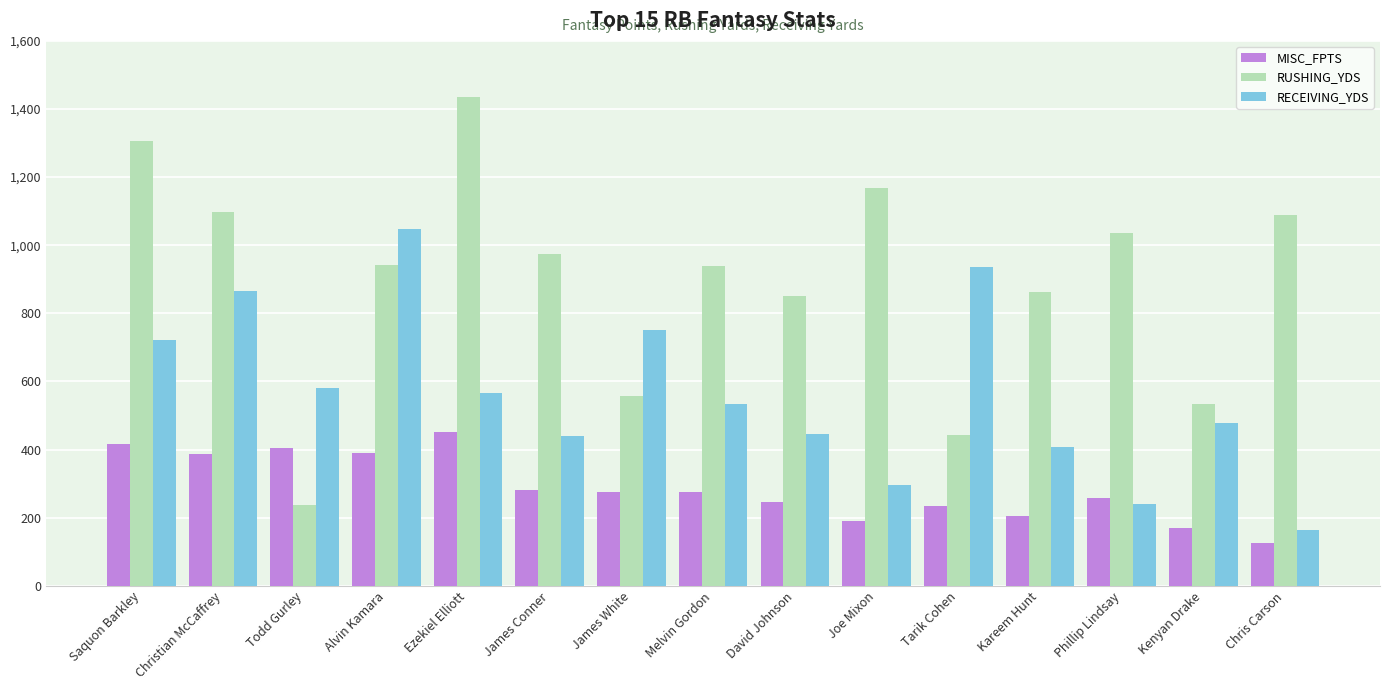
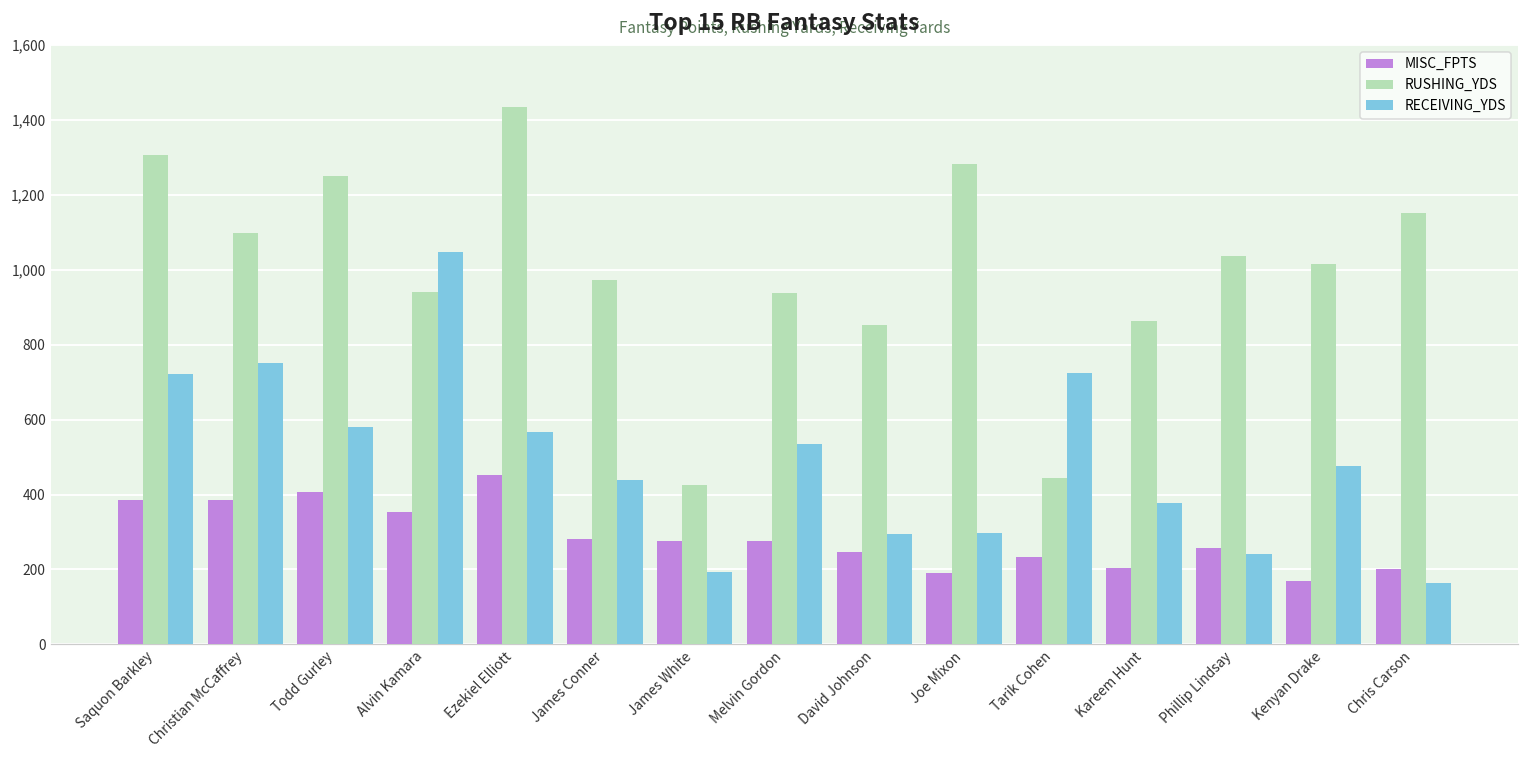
  {
    "MISC_FPTS": {
-     "Saquon Barkley": "420",
+     "Saquon Barkley": "390",
      "Christian McCaffrey": "390",
      "Todd Gurley": "410",
-     "Alvin Kamara": "390",
+     "Alvin Kamara": "350",
      "Ezekiel Elliott": "450",
      "James Conner": "280",
      "James White": "280",
      "Melvin Gordon": "280",
      "David Johnson": "250",
      "Joe Mixon": "190",
      "Tarik Cohen": "230",
      "Kareem Hunt": "200",
      "Phillip Lindsay": "260",
      "Kenyan Drake": "170",
-     "Chris Carson": "130"
+     "Chris Carson": "200"
    },
    "RUSHING_YDS": {
      "Saquon Barkley": "1,310",
      "Christian McCaffrey": "1,100",
-     "Todd Gurley": "240",
+     "Todd Gurley": "1,250",
      "Alvin Kamara": "940",
      "Ezekiel Elliott": "1,440",
      "James Conner": "970",
-     "James White": "560",
+     "James White": "430",
      "Melvin Gordon": "940",
      "David Johnson": "850",
-     "Joe Mixon": "1,170",
+     "Joe Mixon": "1,280",
      "Tarik Cohen": "440",
      "Kareem Hunt": "860",
      "Phillip Lindsay": "1,040",
-     "Kenyan Drake": "540",
-     "Chris Carson": "1,090"
+     "Kenyan Drake": "1,020",
+     "Chris Carson": "1,150"
    },
    "RECEIVING_YDS": {
      "Saquon Barkley": "720",
-     "Christian McCaffrey": "870",
+     "Christian McCaffrey": "750",
      "Todd Gurley": "580",
      "Alvin Kamara": "1,050",
      "Ezekiel Elliott": "570",
      "James Conner": "440",
-     "James White": "750",
+     "James White": "190",
      "Melvin Gordon": "530",
-     "David Johnson": "450",
+     "David Johnson": "290",
      "Joe Mixon": "300",
-     "Tarik Cohen": "940",
-     "Kareem Hunt": "410",
+     "Tarik Cohen": "730",
+     "Kareem Hunt": "380",
      "Phillip Lindsay": "240",
      "Kenyan Drake": "480",
      "Chris Carson": "160"
    }
  }
